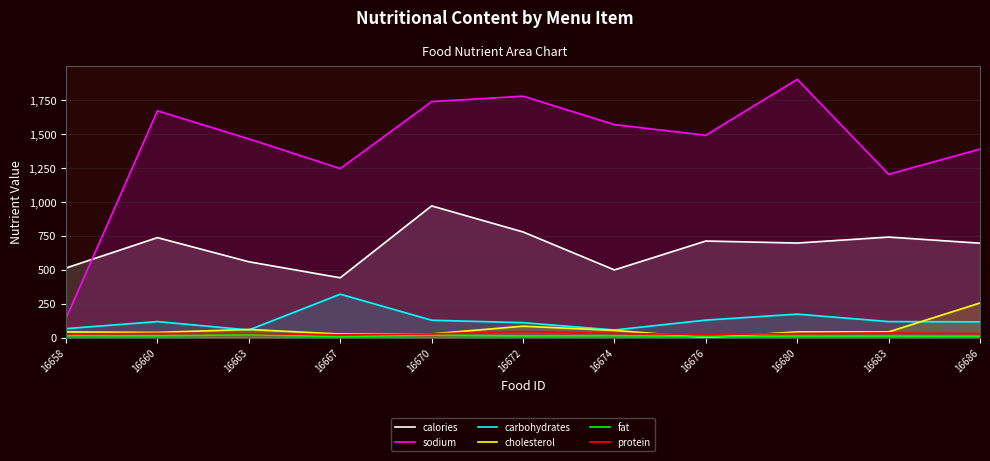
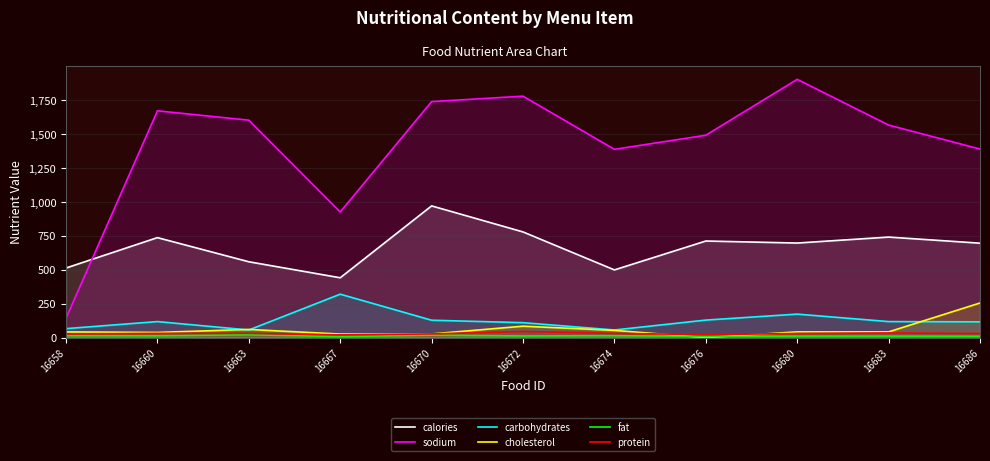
  {
    "calories": {
      "16658": "510",
      "16660": "740",
      "16663": "560",
      "16667": "440",
      "16670": "970",
      "16672": "780",
      "16674": "500",
      "16676": "710",
      "16680": "700",
      "16683": "740",
      "16686": "700"
    },
    "sodium": {
      "16658": "140",
      "16660": "1,670",
-     "16663": "1,470",
-     "16667": "1,250",
+     "16663": "1,600",
+     "16667": "930",
      "16670": "1,740",
      "16672": "1,780",
-     "16674": "1,570",
+     "16674": "1,390",
      "16676": "1,490",
      "16680": "1,900",
-     "16683": "1,200",
+     "16683": "1,570",
      "16686": "1,390"
    },
    "carbohydrates": {
      "16658": "70",
      "16660": "120",
      "16667": "320",
      "16670": "130",
      "16672": "110",
      "16676": "130",
      "16680": "170",
      "16683": "120",
      "16686": "120"
    },
    "cholesterol": {
      "16672": "80",
      "16686": "260"
    },
    "fat": {
      "16672": "10",
      "16683": "10",
      "16686": "10"
    },
    "protein": {
      "16672": "50",
      "16686": "30"
    }
  }
